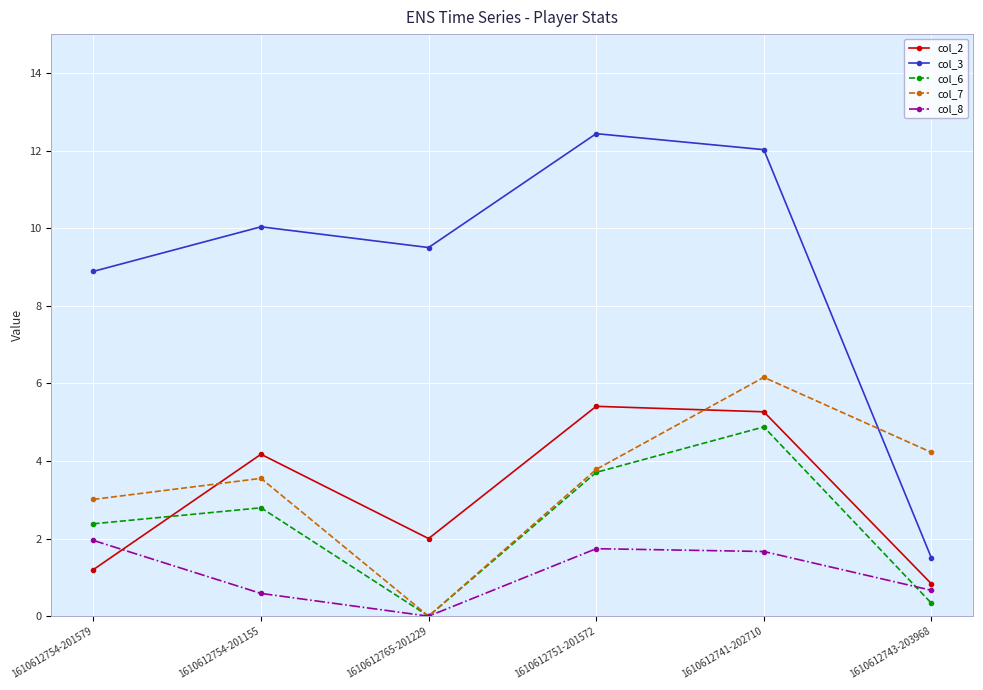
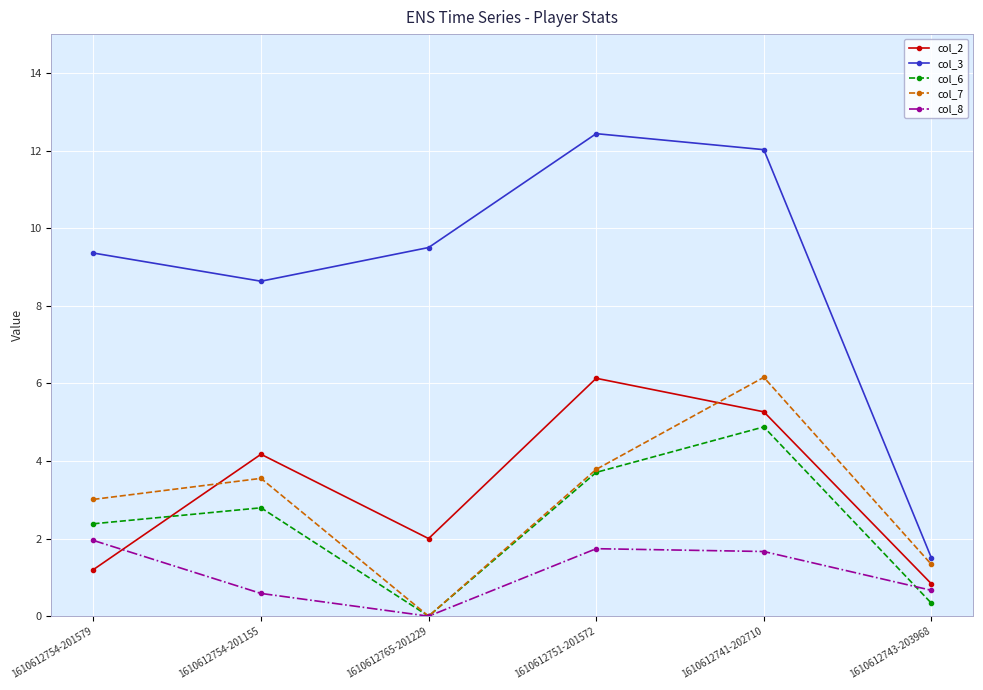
  {
    "col_2": {
      "1610612754-201579": 1.2,
      "1610612754-201155": 4.2,
      "1610612765-201229": 2.0,
-     "1610612751-201572": 5.4,
+     "1610612751-201572": 6.1,
      "1610612741-202710": 5.3,
      "1610612743-203968": 0.8
    },
    "col_3": {
-     "1610612754-201579": 8.9,
-     "1610612754-201155": 10.0,
+     "1610612754-201579": 9.4,
+     "1610612754-201155": 8.6,
      "1610612765-201229": 9.5,
      "1610612751-201572": 12.4,
      "1610612741-202710": 12.0,
      "1610612743-203968": 1.5
    },
    "col_6": {
      "1610612754-201579": 2.4,
      "1610612754-201155": 2.8,
      "1610612751-201572": 3.7,
      "1610612741-202710": 4.9,
      "1610612743-203968": 0.3
    },
    "col_7": {
      "1610612754-201579": 3.0,
      "1610612754-201155": 3.6,
      "1610612751-201572": 3.8,
      "1610612741-202710": 6.2,
-     "1610612743-203968": 4.2
+     "1610612743-203968": 1.3
    },
    "col_8": {
      "1610612754-201579": 2.0,
      "1610612754-201155": 0.6,
      "1610612751-201572": 1.7,
      "1610612741-202710": 1.7,
      "1610612743-203968": 0.7
    }
  }
